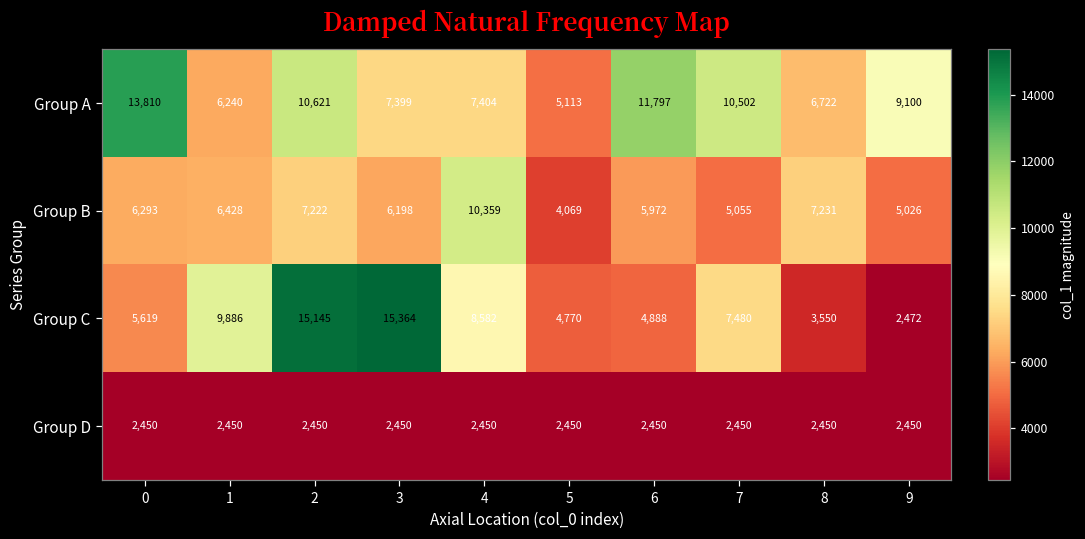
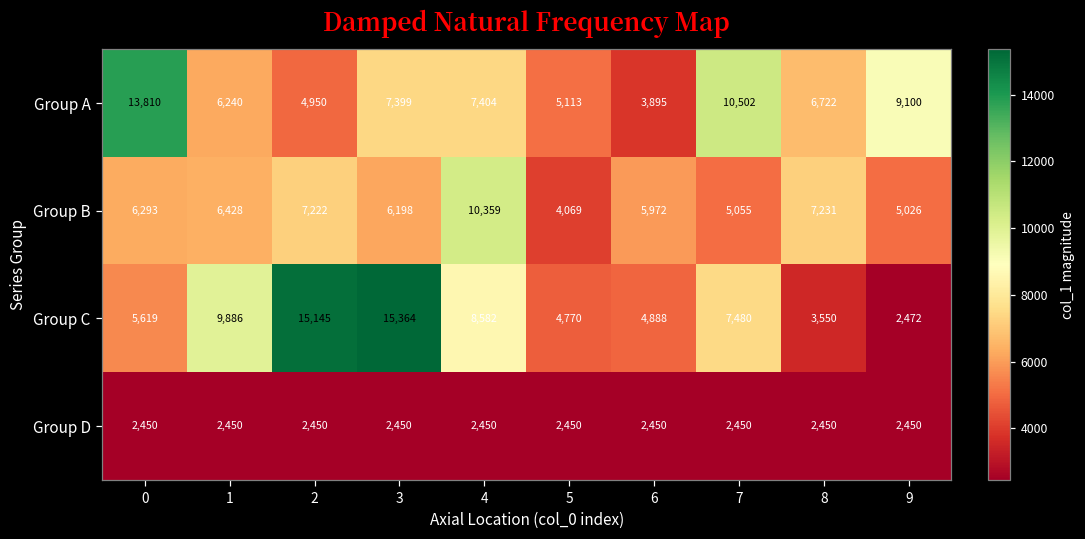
  {
    "Group A": {
      "0": "13,810",
      "1": "6,240",
-     "2": "10,621",
+     "2": "4,950",
      "3": "7,399",
      "4": "7,404",
      "5": "5,113",
-     "6": "11,797",
+     "6": "3,895",
      "7": "10,502",
      "8": "6,722",
      "9": "9,100"
    },
    "Group B": {
      "0": "6,293",
      "1": "6,428",
      "2": "7,222",
      "3": "6,198",
      "4": "10,359",
      "5": "4,069",
      "6": "5,972",
      "7": "5,055",
      "8": "7,231",
      "9": "5,026"
    },
    "Group C": {
      "0": "5,619",
      "1": "9,886",
      "2": "15,145",
      "3": "15,364",
      "4": "8,582",
      "5": "4,770",
      "6": "4,888",
      "7": "7,480",
      "8": "3,550",
      "9": "2,472"
    },
    "Group D": {
      "0": "2,450",
      "1": "2,450",
      "2": "2,450",
      "3": "2,450",
      "4": "2,450",
      "5": "2,450",
      "6": "2,450",
      "7": "2,450",
      "8": "2,450",
      "9": "2,450"
    }
  }
